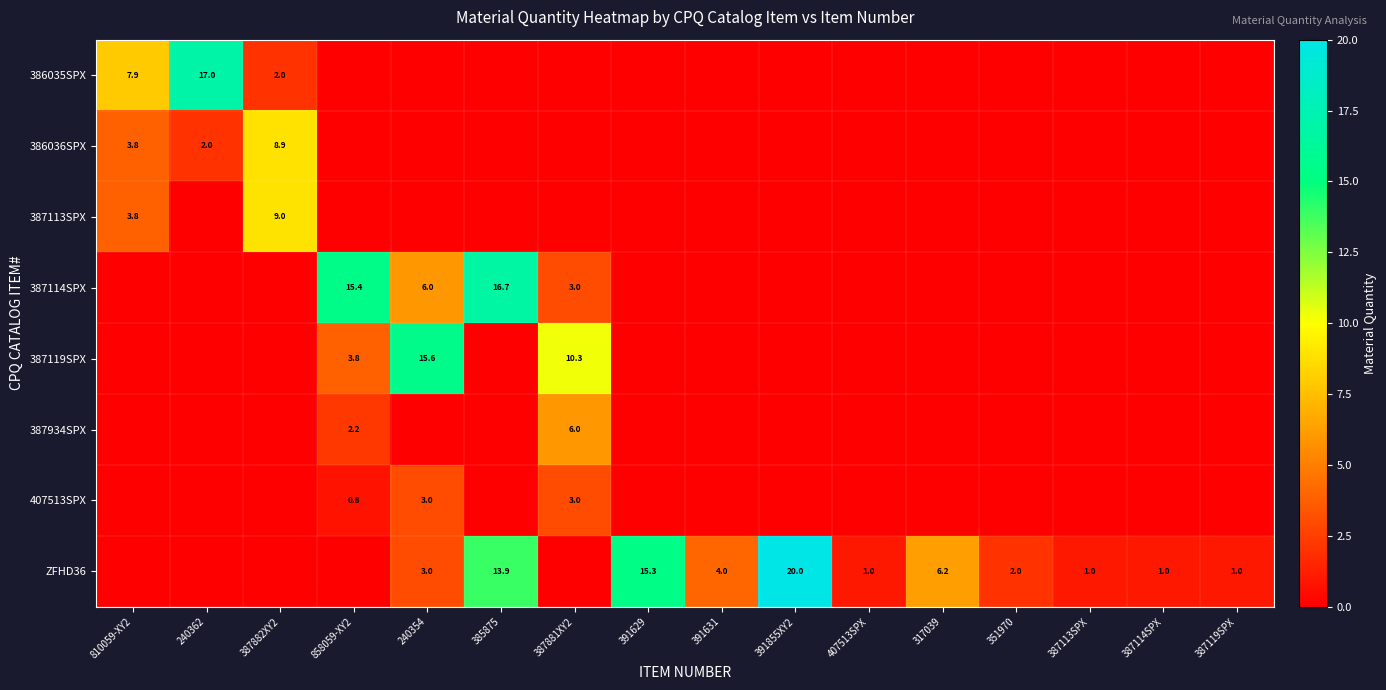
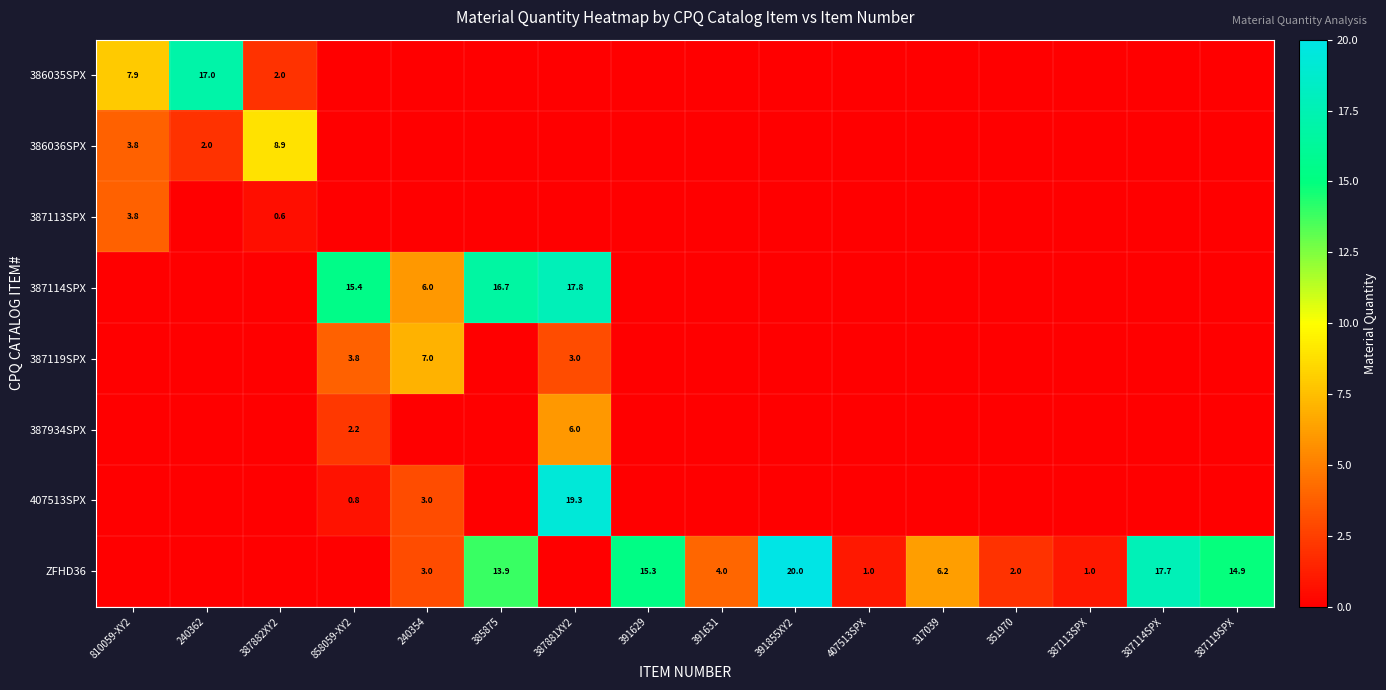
  {
    "386035SPX": {
      "810059-XY2": 7.9,
      "240362": 17.0,
      "387882XY2": 2.0
    },
    "386036SPX": {
      "810059-XY2": 3.8,
      "240362": 2.0,
      "387882XY2": 8.9
    },
    "387113SPX": {
      "810059-XY2": 3.8,
-     "387882XY2": 9.0
+     "387882XY2": 0.6
    },
    "387114SPX": {
      "858059-XY2": 15.4,
      "240354": 6.0,
      "385875": 16.7,
-     "387881XY2": 3.0
+     "387881XY2": 17.8
    },
    "387119SPX": {
      "858059-XY2": 3.8,
-     "240354": 15.6,
-     "387881XY2": 10.3
+     "240354": 7.0,
+     "387881XY2": 3.0
    },
    "387934SPX": {
      "858059-XY2": 2.2,
      "387881XY2": 6.0
    },
    "407513SPX": {
      "858059-XY2": 0.8,
      "240354": 3.0,
-     "387881XY2": 3.0
+     "387881XY2": 19.3
    },
    "ZFHD36": {
      "240354": 3.0,
      "385875": 13.9,
      "391629": 15.3,
      "391631": 4.0,
      "391855XY2": 20.0,
      "407513SPX": 1.0,
      "317039": 6.2,
      "351970": 2.0,
      "387113SPX": 1.0,
-     "387114SPX": 1.0,
-     "387119SPX": 1.0
+     "387114SPX": 17.7,
+     "387119SPX": 14.9
    }
  }
